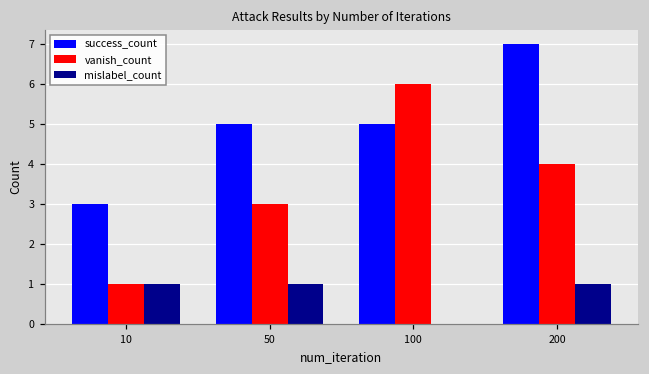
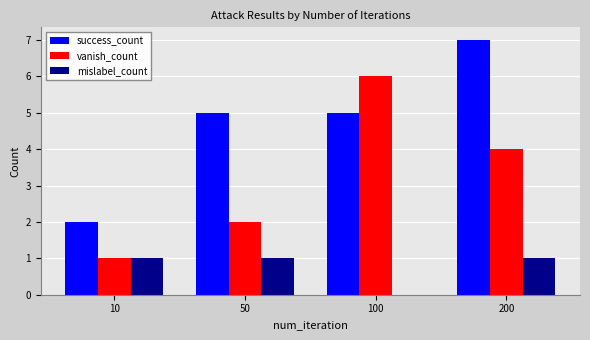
  {
    "success_count": {
-     "10": 3,
+     "10": 2,
      "50": 5,
      "100": 5,
      "200": 7
    },
    "vanish_count": {
      "10": 1,
-     "50": 3,
+     "50": 2,
      "100": 6,
      "200": 4
    },
    "mislabel_count": {
      "10": 1,
      "50": 1,
      "100": 0,
      "200": 1
    }
  }
